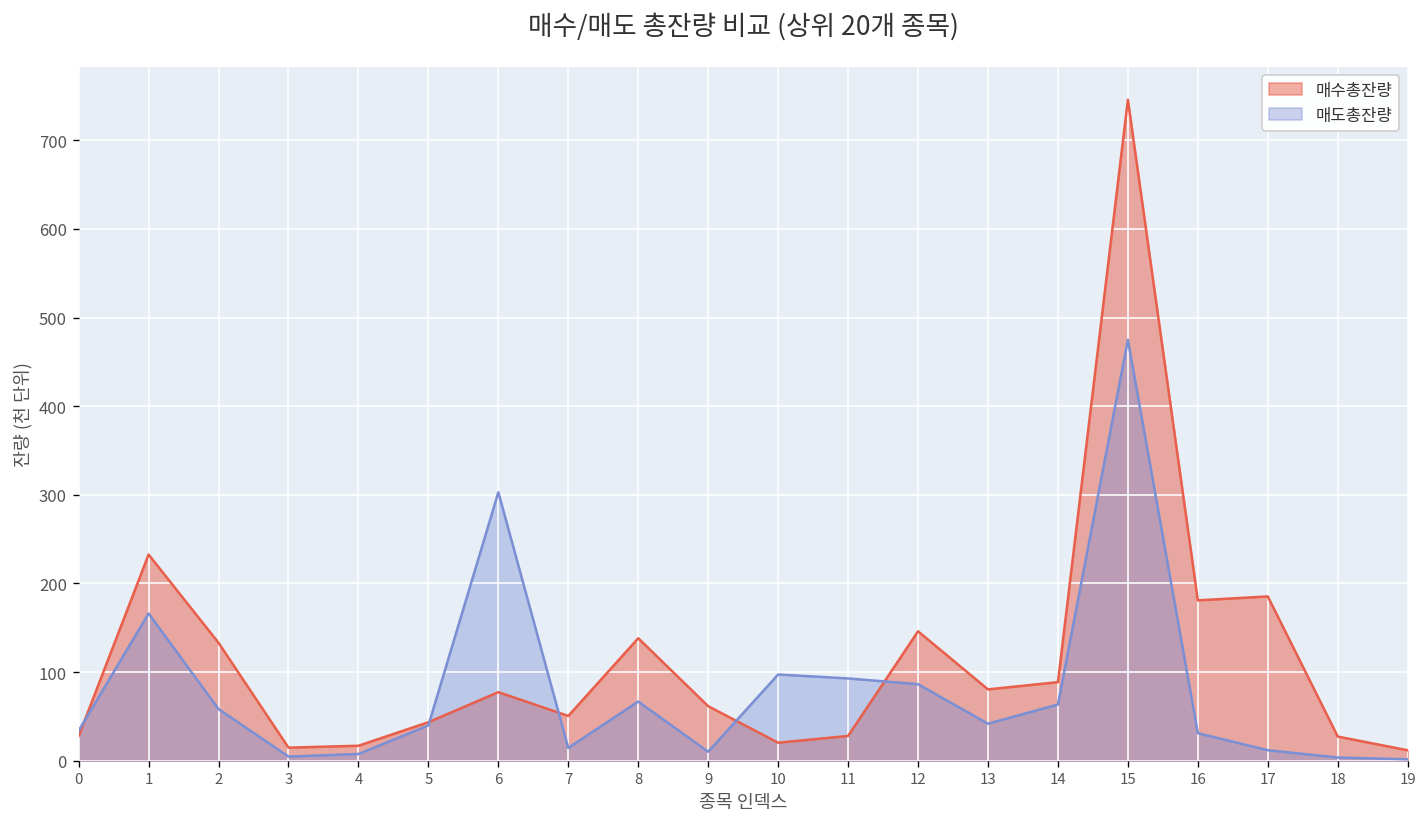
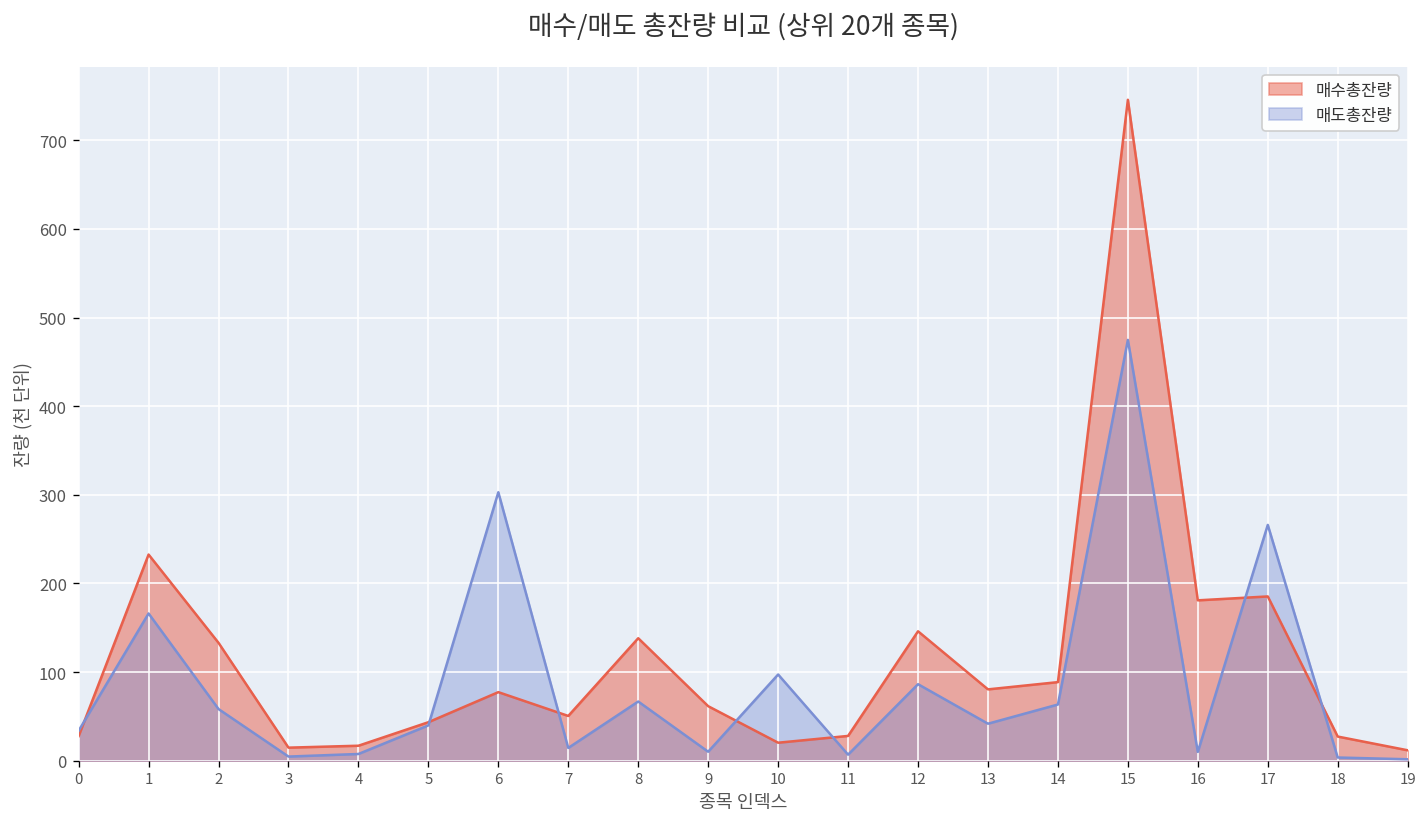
  {
    "매수총잔량": {
      "0": 30,
      "1": 230,
      "2": 130,
      "3": 10,
      "4": 20,
      "5": 40,
      "6": 80,
      "7": 50,
      "8": 140,
      "9": 60,
      "10": 20,
      "11": 30,
      "12": 150,
      "13": 80,
      "14": 90,
      "15": 750,
      "16": 180,
      "17": 190,
      "18": 30,
      "19": 10
    },
    "매도총잔량": {
      "0": 30,
      "1": 170,
      "2": 60,
      "3": 0,
      "4": 10,
      "5": 40,
      "6": 300,
      "7": 10,
      "8": 70,
      "9": 10,
      "10": 100,
-     "11": 90,
+     "11": 10,
      "12": 90,
      "13": 40,
      "14": 60,
      "15": 470,
-     "16": 30,
-     "17": 10,
+     "16": 10,
+     "17": 270,
      "18": 0,
      "19": 0
    }
  }
